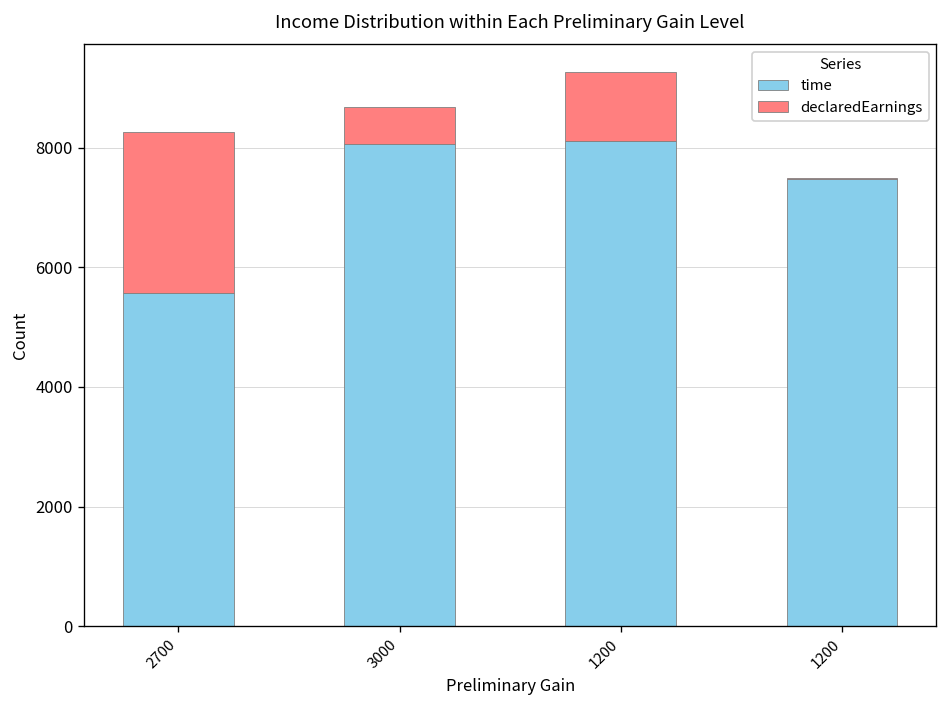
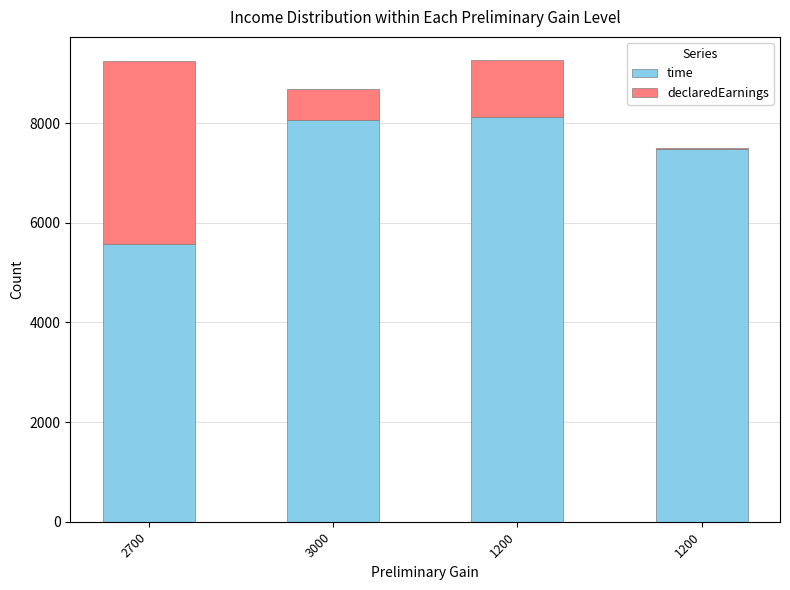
  {
    "time": {
      "2700": 5600,
      "3000": 8100
    },
    "declaredEarnings": {
-     "2700": 2700,
+     "2700": 3700,
      "3000": 600
    }
  }
